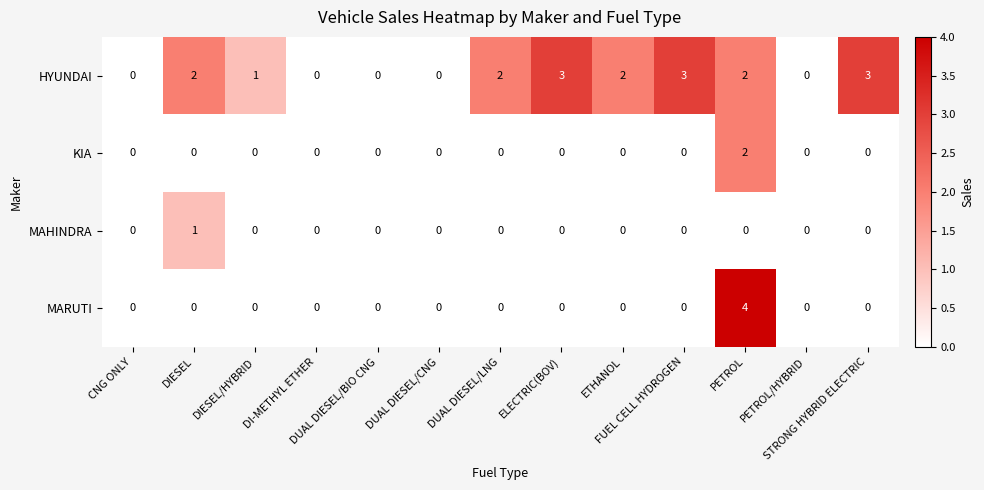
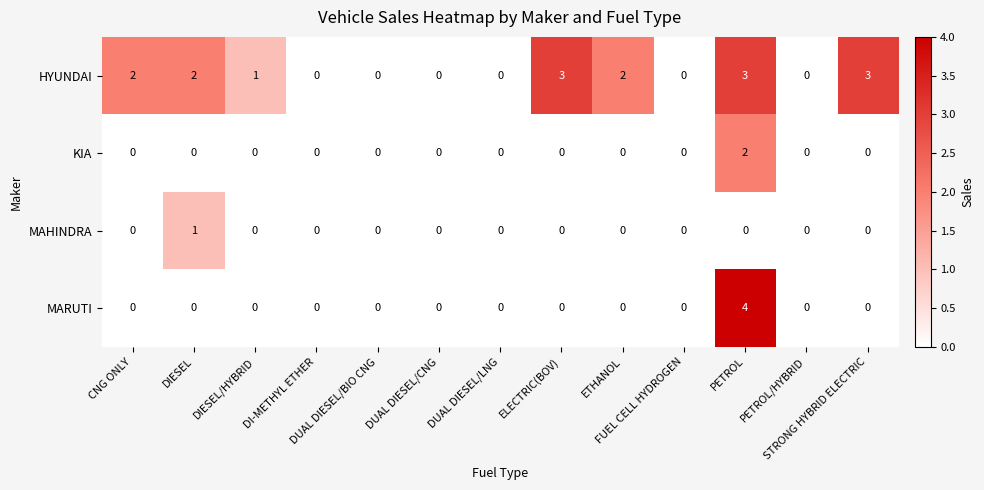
  {
    "HYUNDAI": {
-     "CNG ONLY": 0,
+     "CNG ONLY": 2,
      "DIESEL": 2,
      "DIESEL/HYBRID": 1,
      "DI-METHYL ETHER": 0,
      "DUAL DIESEL/BIO CNG": 0,
      "DUAL DIESEL/CNG": 0,
-     "DUAL DIESEL/LNG": 2,
+     "DUAL DIESEL/LNG": 0,
      "ELECTRIC(BOV)": 3,
      "ETHANOL": 2,
-     "FUEL CELL HYDROGEN": 3,
-     "PETROL": 2,
+     "FUEL CELL HYDROGEN": 0,
+     "PETROL": 3,
      "PETROL/HYBRID": 0,
      "STRONG HYBRID ELECTRIC": 3
    },
    "KIA": {
      "CNG ONLY": 0,
      "DIESEL": 0,
      "DIESEL/HYBRID": 0,
      "DI-METHYL ETHER": 0,
      "DUAL DIESEL/BIO CNG": 0,
      "DUAL DIESEL/CNG": 0,
      "DUAL DIESEL/LNG": 0,
      "ELECTRIC(BOV)": 0,
      "ETHANOL": 0,
      "FUEL CELL HYDROGEN": 0,
      "PETROL": 2,
      "PETROL/HYBRID": 0,
      "STRONG HYBRID ELECTRIC": 0
    },
    "MAHINDRA": {
      "CNG ONLY": 0,
      "DIESEL": 1,
      "DIESEL/HYBRID": 0,
      "DI-METHYL ETHER": 0,
      "DUAL DIESEL/BIO CNG": 0,
      "DUAL DIESEL/CNG": 0,
      "DUAL DIESEL/LNG": 0,
      "ELECTRIC(BOV)": 0,
      "ETHANOL": 0,
      "FUEL CELL HYDROGEN": 0,
      "PETROL": 0,
      "PETROL/HYBRID": 0,
      "STRONG HYBRID ELECTRIC": 0
    },
    "MARUTI": {
      "CNG ONLY": 0,
      "DIESEL": 0,
      "DIESEL/HYBRID": 0,
      "DI-METHYL ETHER": 0,
      "DUAL DIESEL/BIO CNG": 0,
      "DUAL DIESEL/CNG": 0,
      "DUAL DIESEL/LNG": 0,
      "ELECTRIC(BOV)": 0,
      "ETHANOL": 0,
      "FUEL CELL HYDROGEN": 0,
      "PETROL": 4,
      "PETROL/HYBRID": 0,
      "STRONG HYBRID ELECTRIC": 0
    }
  }
